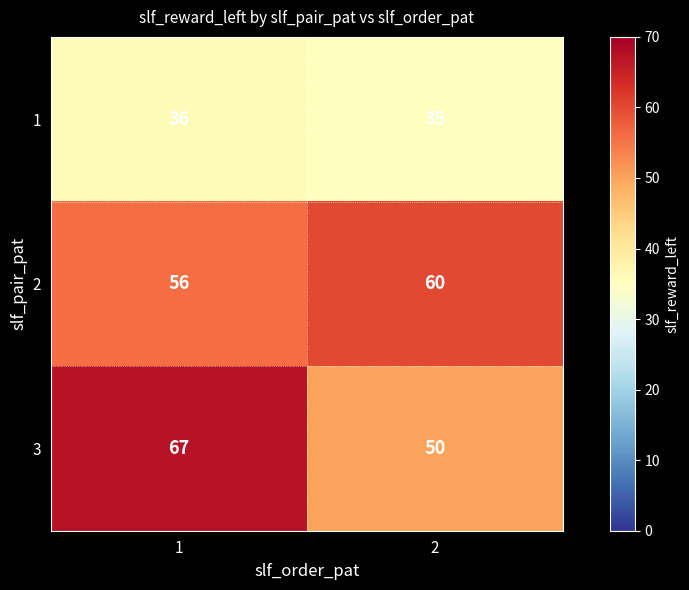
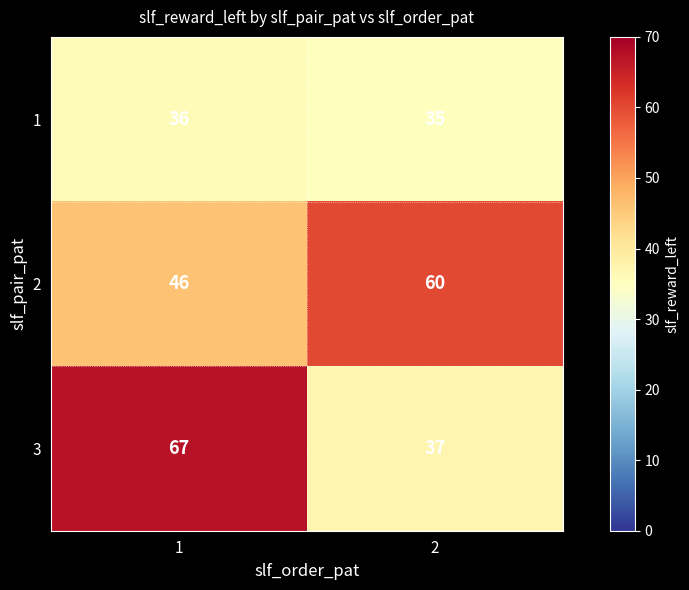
  {
    "1": {
      "1": 36,
      "2": 35
    },
    "2": {
-     "1": 56,
+     "1": 46,
      "2": 60
    },
    "3": {
      "1": 67,
-     "2": 50
+     "2": 37
    }
  }
